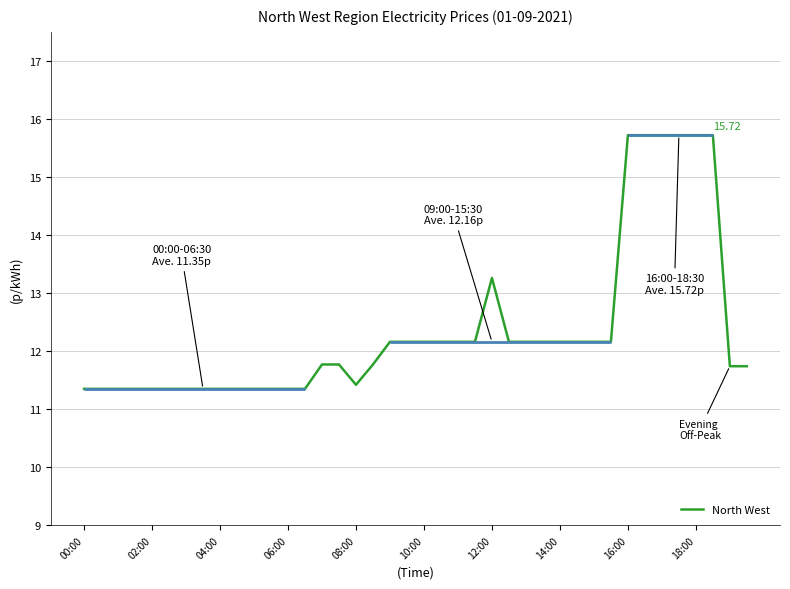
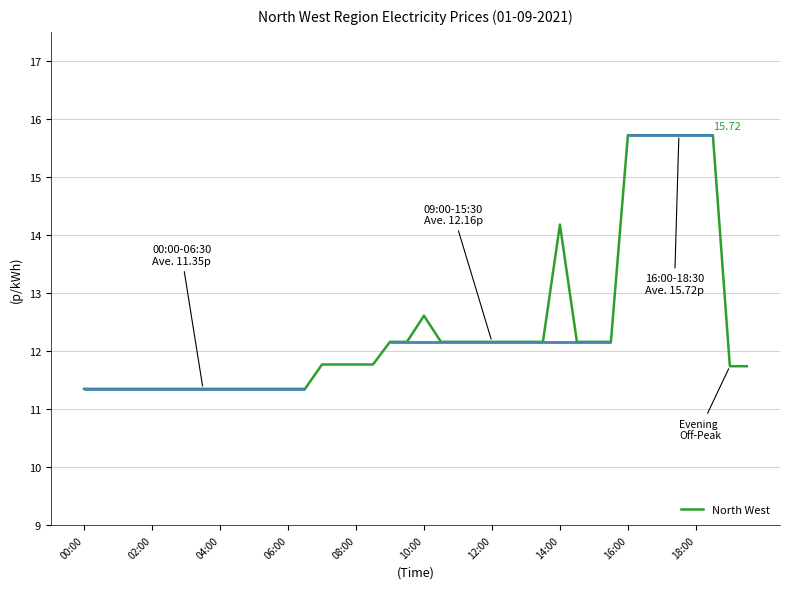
  {
    "North West": {
      "04:00": 11.4,
      "06:00": 11.4,
-     "08:00": 11.4,
-     "10:00": 12.2,
-     "12:00": 13.3,
-     "14:00": 12.2
+     "08:00": 11.8,
+     "10:00": 12.6,
+     "12:00": 12.2,
+     "14:00": 14.2
    }
  }
